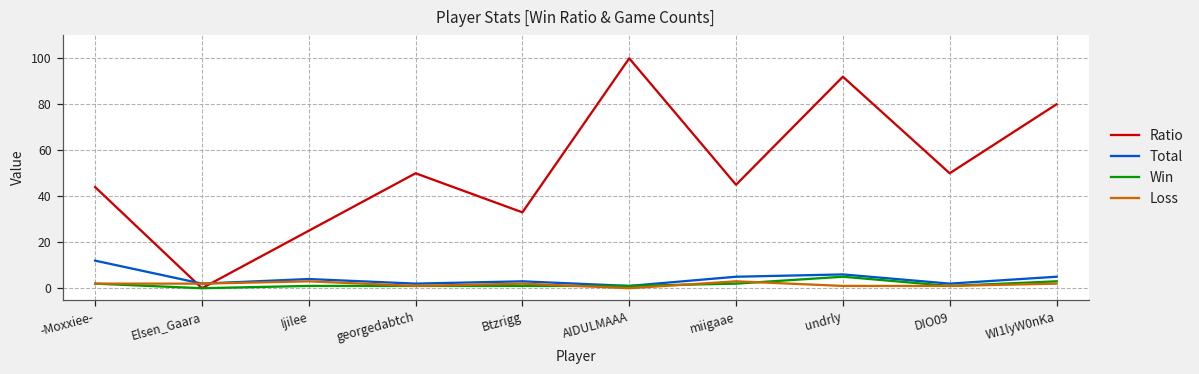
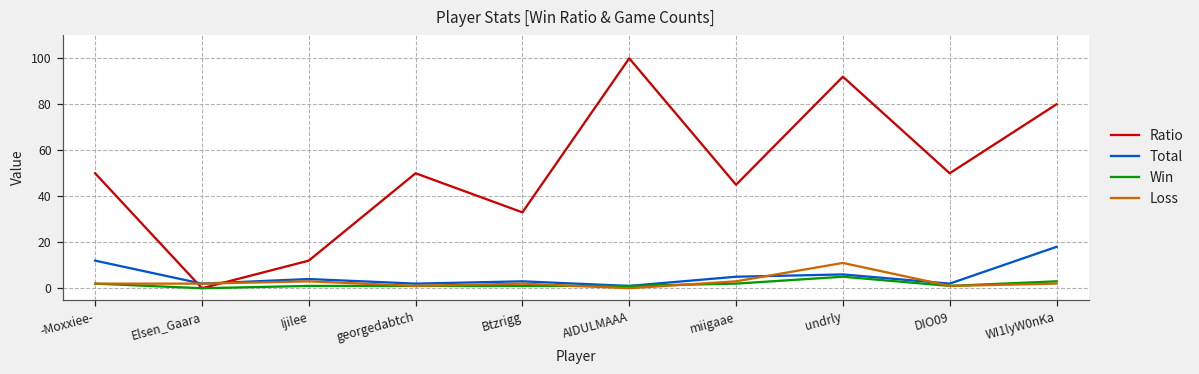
  {
    "Ratio": {
-     "-Moxxiee-": 44,
-     "Ijilee": 25,
+     "-Moxxiee-": 50,
+     "Ijilee": 12,
      "georgedabtch": 50,
      "Btzrigg": 33,
      "AIDULMAAA": 100,
      "miigaae": 45,
      "undrly": 92,
      "DIO09": 50,
      "WI1lyW0nKa": 80
    },
    "Total": {
      "-Moxxiee-": 12,
      "miigaae": 5,
-     "WI1lyW0nKa": 5
+     "WI1lyW0nKa": 18
    },
    "Win": {
      "Ijilee": 1
    },
    "Loss": {
-     "undrly": 1
+     "undrly": 11
    }
  }
